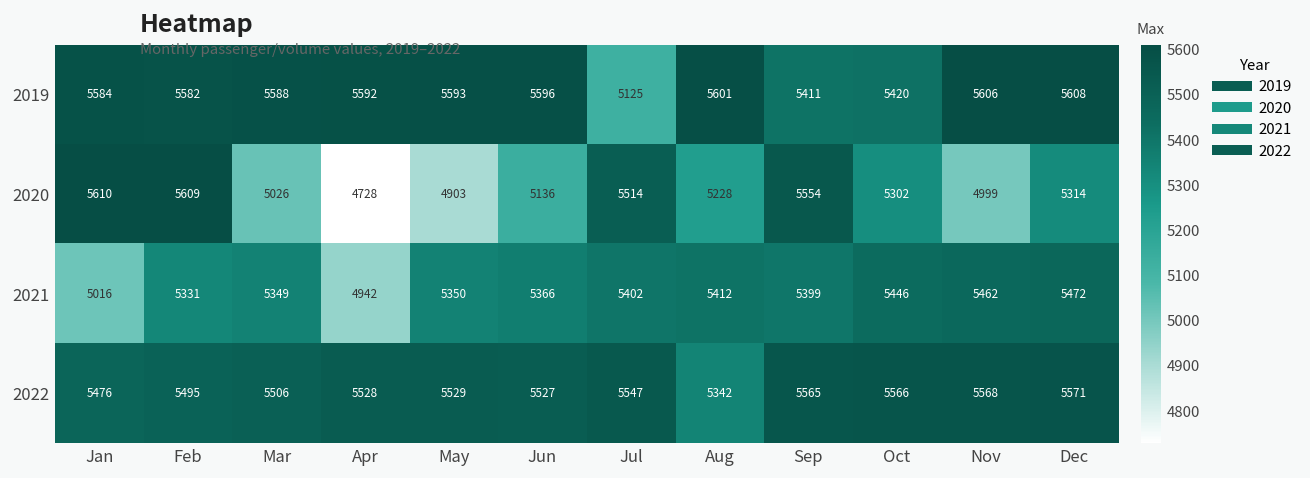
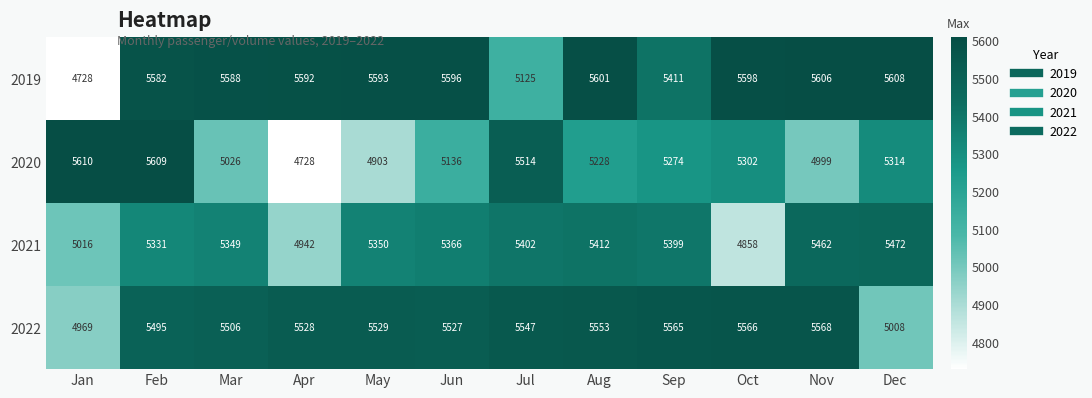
  {
    "2019": {
-     "Jan": 5584,
+     "Jan": 4728,
      "Feb": 5582,
      "Mar": 5588,
      "Apr": 5592,
      "May": 5593,
      "Jun": 5596,
      "Jul": 5125,
      "Aug": 5601,
      "Sep": 5411,
-     "Oct": 5420,
+     "Oct": 5598,
      "Nov": 5606,
      "Dec": 5608
    },
    "2020": {
      "Jan": 5610,
      "Feb": 5609,
      "Mar": 5026,
      "Apr": 4728,
      "May": 4903,
      "Jun": 5136,
      "Jul": 5514,
      "Aug": 5228,
-     "Sep": 5554,
+     "Sep": 5274,
      "Oct": 5302,
      "Nov": 4999,
      "Dec": 5314
    },
    "2021": {
      "Jan": 5016,
      "Feb": 5331,
      "Mar": 5349,
      "Apr": 4942,
      "May": 5350,
      "Jun": 5366,
      "Jul": 5402,
      "Aug": 5412,
      "Sep": 5399,
-     "Oct": 5446,
+     "Oct": 4858,
      "Nov": 5462,
      "Dec": 5472
    },
    "2022": {
-     "Jan": 5476,
+     "Jan": 4969,
      "Feb": 5495,
      "Mar": 5506,
      "Apr": 5528,
      "May": 5529,
      "Jun": 5527,
      "Jul": 5547,
-     "Aug": 5342,
+     "Aug": 5553,
      "Sep": 5565,
      "Oct": 5566,
      "Nov": 5568,
-     "Dec": 5571
+     "Dec": 5008
    }
  }
